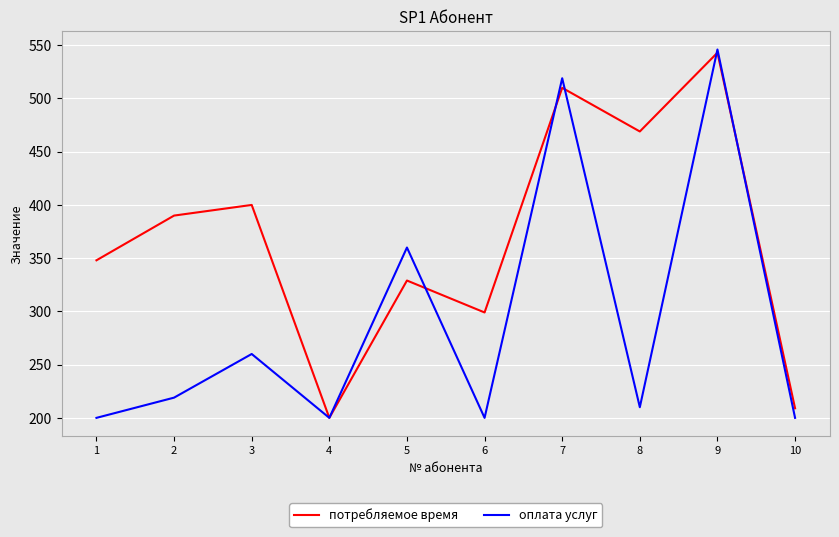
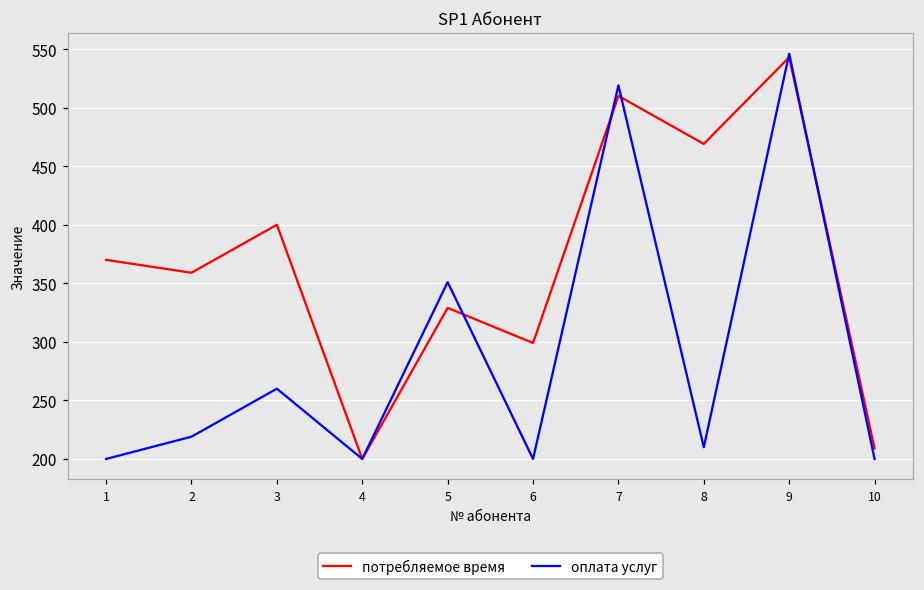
  {
    "потребляемое время": {
-     "1": 348,
-     "2": 390,
+     "1": 370,
+     "2": 359,
      "3": 400,
      "5": 329,
      "6": 299,
      "7": 510,
      "8": 469,
      "9": 543,
      "10": 209
    },
    "оплата услуг": {
      "1": 200,
      "2": 219,
      "3": 260,
-     "5": 360,
+     "5": 351,
      "6": 200,
      "7": 519,
      "8": 210,
      "9": 546,
      "10": 200
    }
  }
